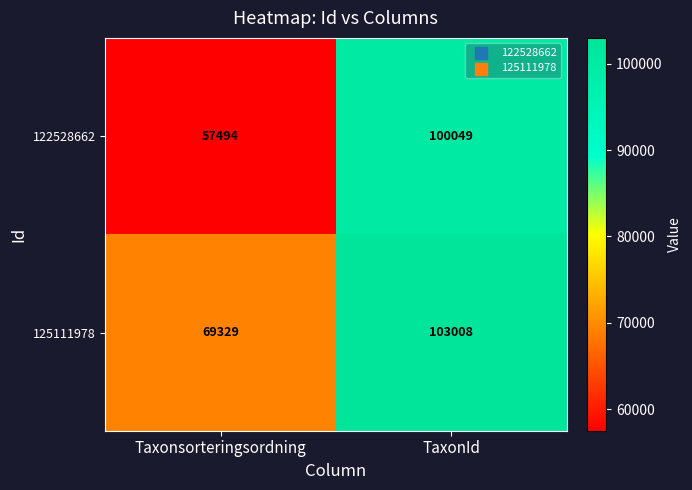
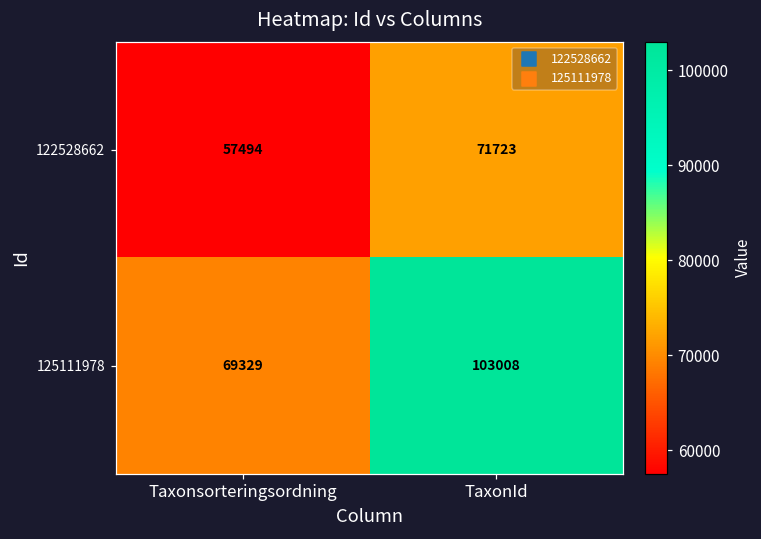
  {
    "122528662": {
      "Taxonsorteringsordning": 57494,
-     "TaxonId": 100049
+     "TaxonId": 71723
    },
    "125111978": {
      "Taxonsorteringsordning": 69329,
      "TaxonId": 103008
    }
  }
